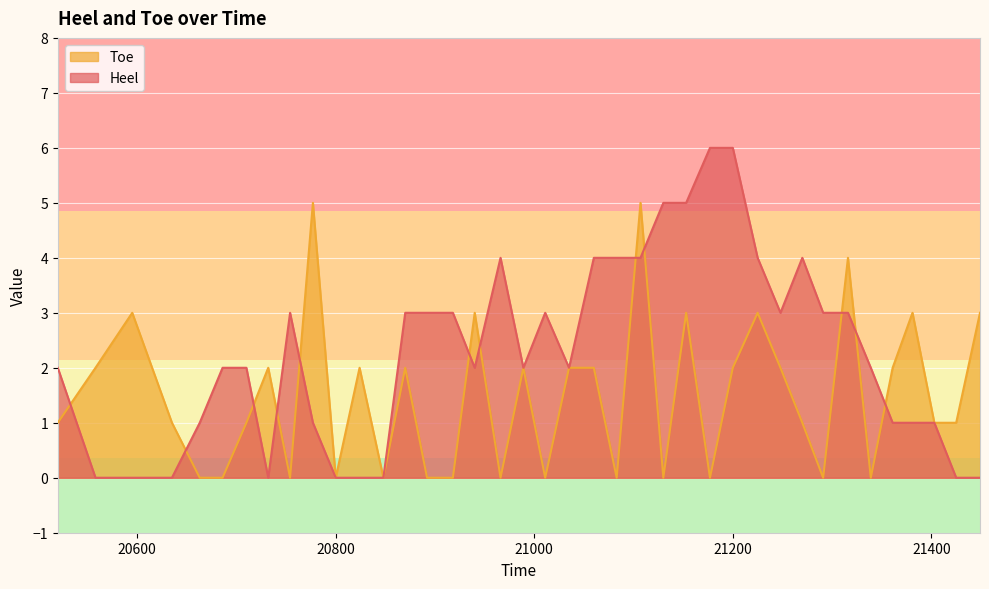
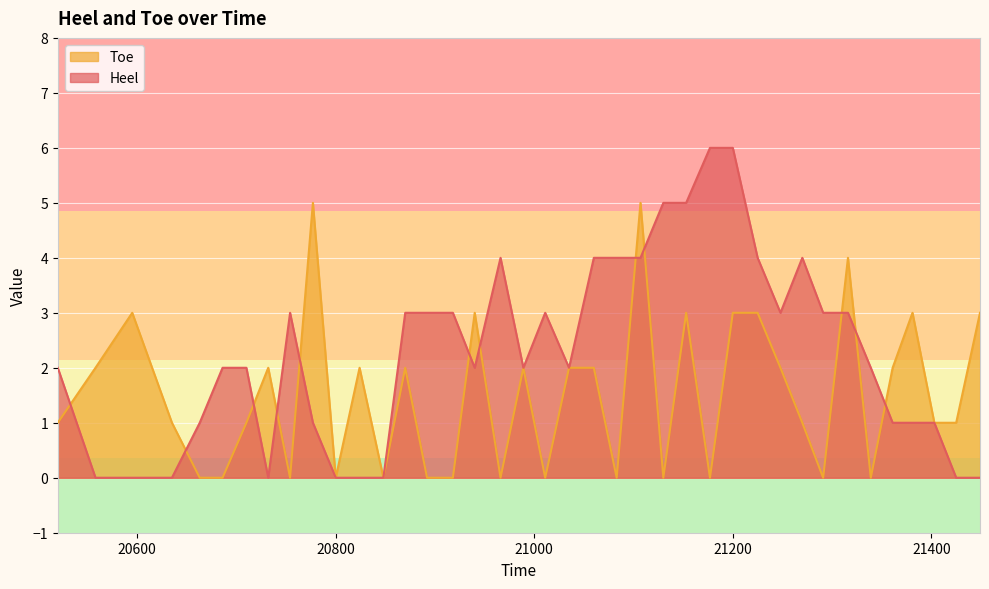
  {
    "Toe": {
-     "21200": 2
+     "21200": 3
    },
    "Heel": {
      "21200": 6
    }
  }
